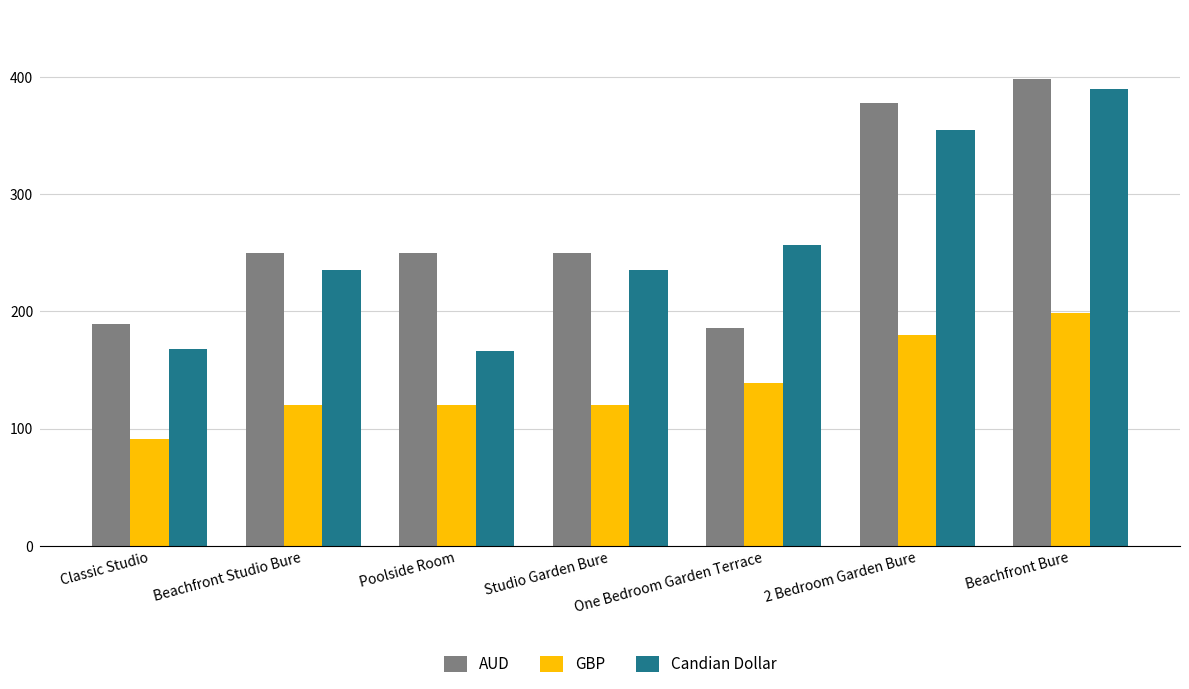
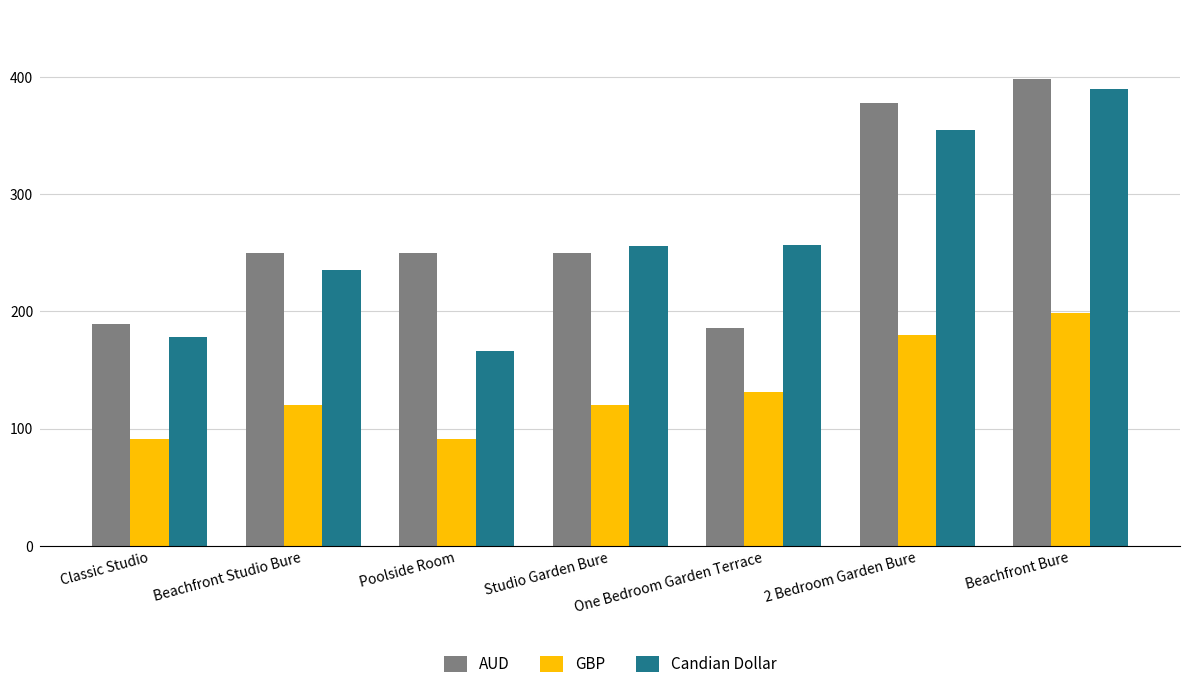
  {
    "AUD": {
      "Classic Studio": 189,
      "Beachfront Studio Bure": 250,
      "Poolside Room": 250,
      "Studio Garden Bure": 250,
      "One Bedroom Garden Terrace": 186,
      "2 Bedroom Garden Bure": 378,
      "Beachfront Bure": 398
    },
    "GBP": {
      "Classic Studio": 91,
      "Beachfront Studio Bure": 120,
-     "Poolside Room": 120,
+     "Poolside Room": 91,
      "Studio Garden Bure": 120,
-     "One Bedroom Garden Terrace": 139,
+     "One Bedroom Garden Terrace": 131,
      "2 Bedroom Garden Bure": 180,
      "Beachfront Bure": 199
    },
    "Candian Dollar": {
-     "Classic Studio": 168,
+     "Classic Studio": 178,
      "Beachfront Studio Bure": 235,
      "Poolside Room": 166,
-     "Studio Garden Bure": 235,
+     "Studio Garden Bure": 256,
      "One Bedroom Garden Terrace": 257,
      "2 Bedroom Garden Bure": 355,
      "Beachfront Bure": 390
    }
  }
